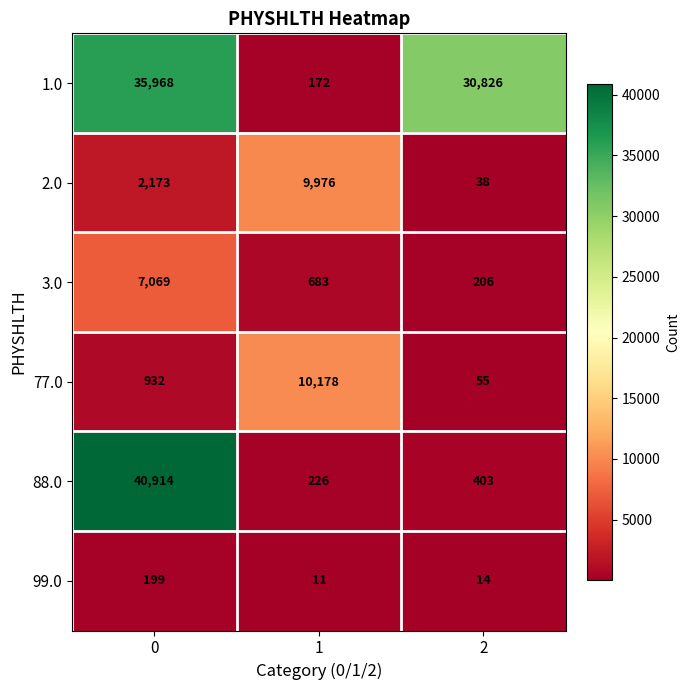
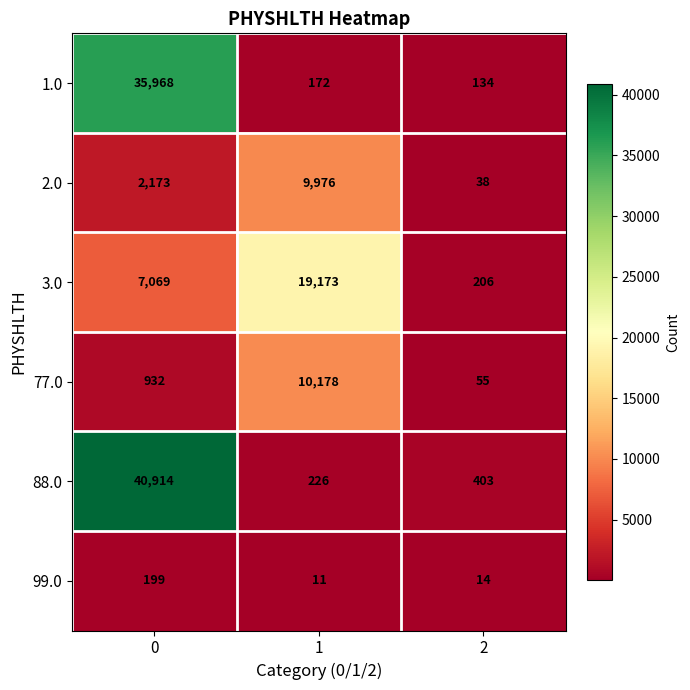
  {
    "1.0": {
      "0": "35,968",
      "1": "172",
-     "2": "30,826"
+     "2": "134"
    },
    "2.0": {
      "0": "2,173",
      "1": "9,976",
      "2": "38"
    },
    "3.0": {
      "0": "7,069",
-     "1": "683",
+     "1": "19,173",
      "2": "206"
    },
    "77.0": {
      "0": "932",
      "1": "10,178",
      "2": "55"
    },
    "88.0": {
      "0": "40,914",
      "1": "226",
      "2": "403"
    },
    "99.0": {
      "0": "199",
      "1": "11",
      "2": "14"
    }
  }
